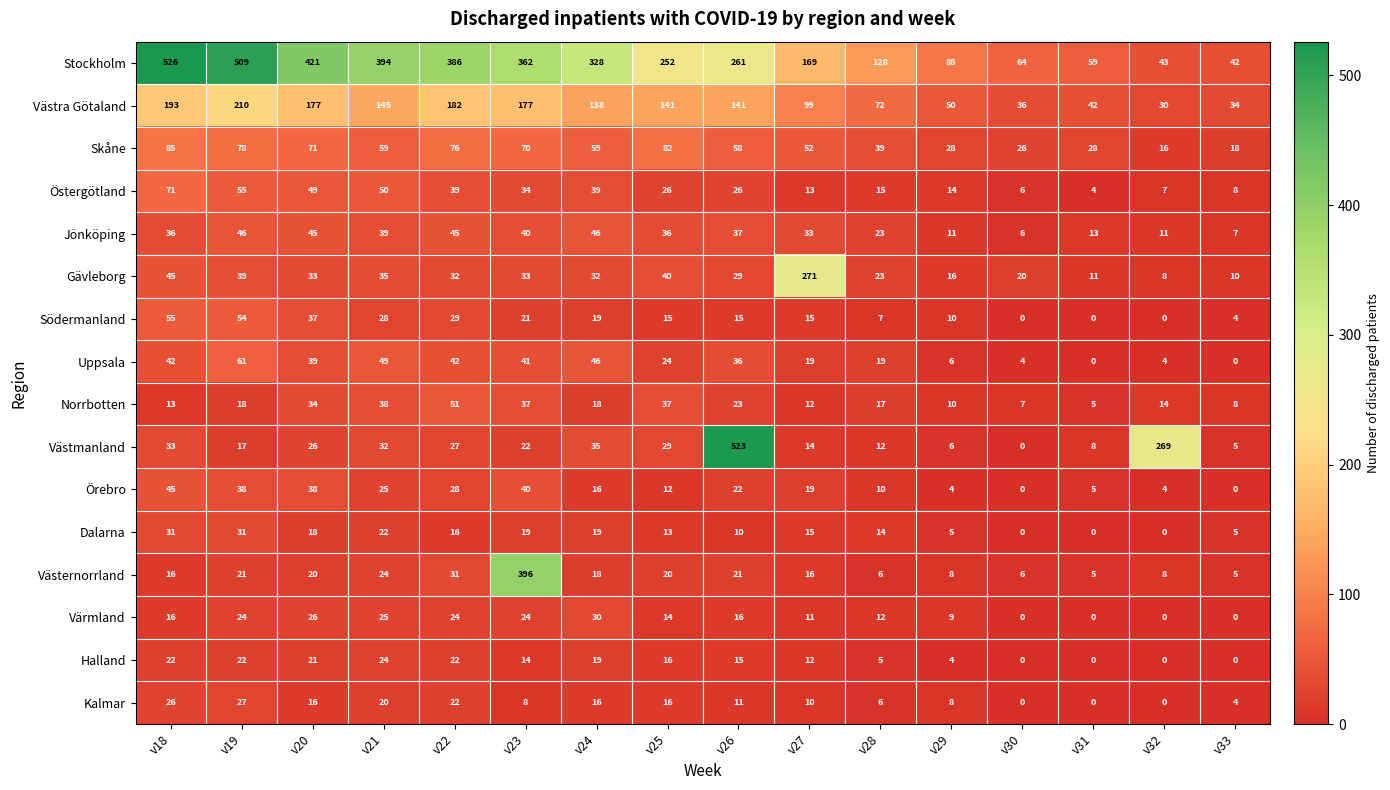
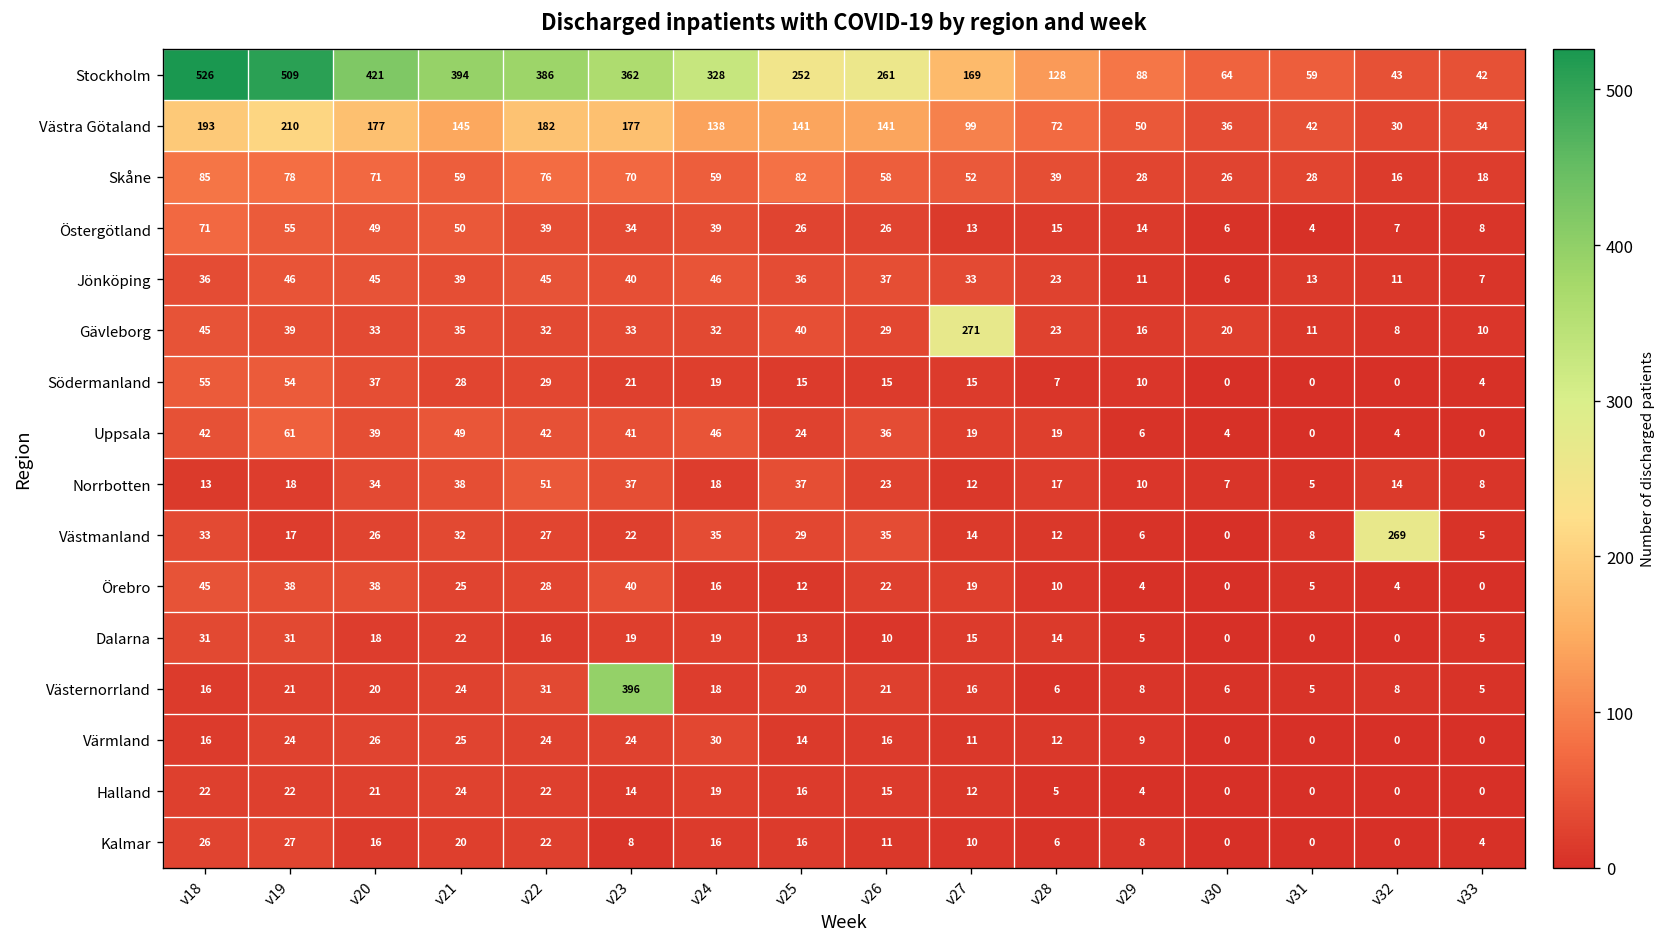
  {
    "Västmanland": {
      "v18": 33,
      "v19": 17,
      "v20": 26,
      "v21": 32,
      "v22": 27,
      "v23": 22,
      "v24": 35,
      "v25": 29,
-     "v26": 523,
+     "v26": 35,
      "v27": 14,
      "v28": 12,
      "v29": 6,
      "v30": 0,
      "v31": 8,
      "v32": 269,
      "v33": 5
    }
  }
